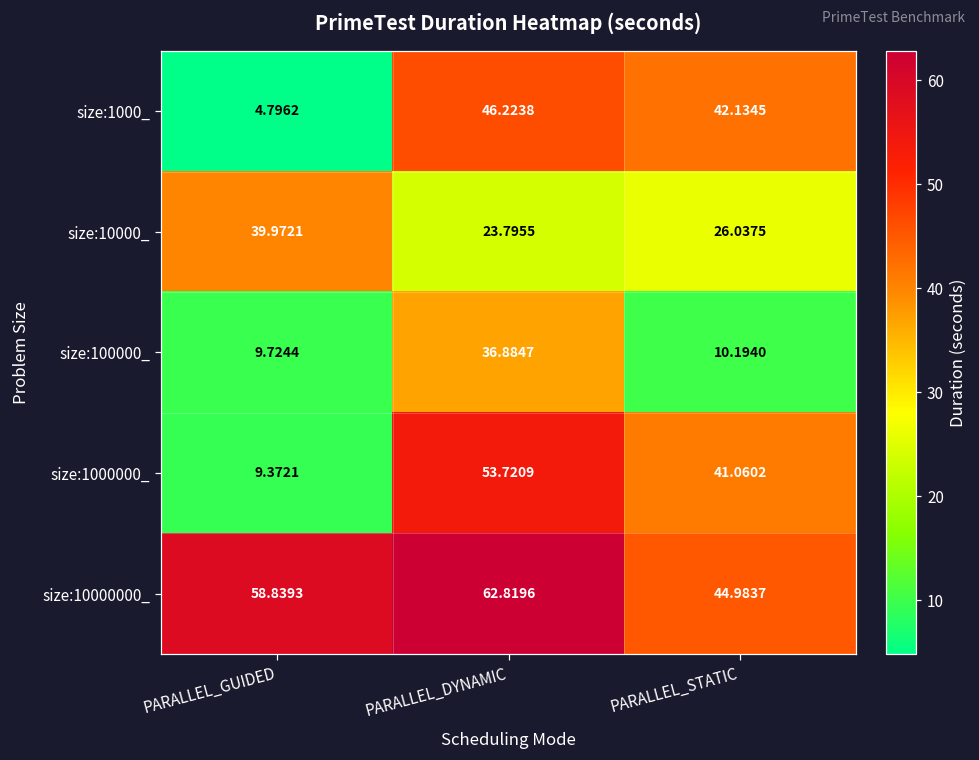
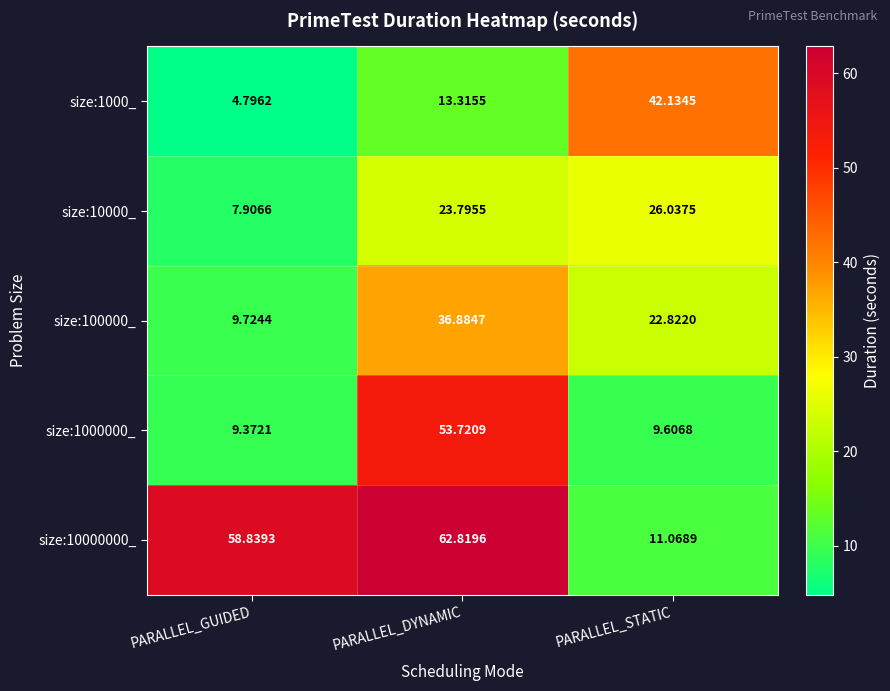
  {
    "size:1000_": {
      "PARALLEL_GUIDED": 4.7962,
-     "PARALLEL_DYNAMIC": 46.2238,
+     "PARALLEL_DYNAMIC": 13.3155,
      "PARALLEL_STATIC": 42.1345
    },
    "size:10000_": {
-     "PARALLEL_GUIDED": 39.9721,
+     "PARALLEL_GUIDED": 7.9066,
      "PARALLEL_DYNAMIC": 23.7955,
      "PARALLEL_STATIC": 26.0375
    },
    "size:100000_": {
      "PARALLEL_GUIDED": 9.7244,
      "PARALLEL_DYNAMIC": 36.8847,
-     "PARALLEL_STATIC": 10.1940
+     "PARALLEL_STATIC": 22.8220
    },
    "size:1000000_": {
      "PARALLEL_GUIDED": 9.3721,
      "PARALLEL_DYNAMIC": 53.7209,
-     "PARALLEL_STATIC": 41.0602
+     "PARALLEL_STATIC": 9.6068
    },
    "size:10000000_": {
      "PARALLEL_GUIDED": 58.8393,
      "PARALLEL_DYNAMIC": 62.8196,
-     "PARALLEL_STATIC": 44.9837
+     "PARALLEL_STATIC": 11.0689
    }
  }
